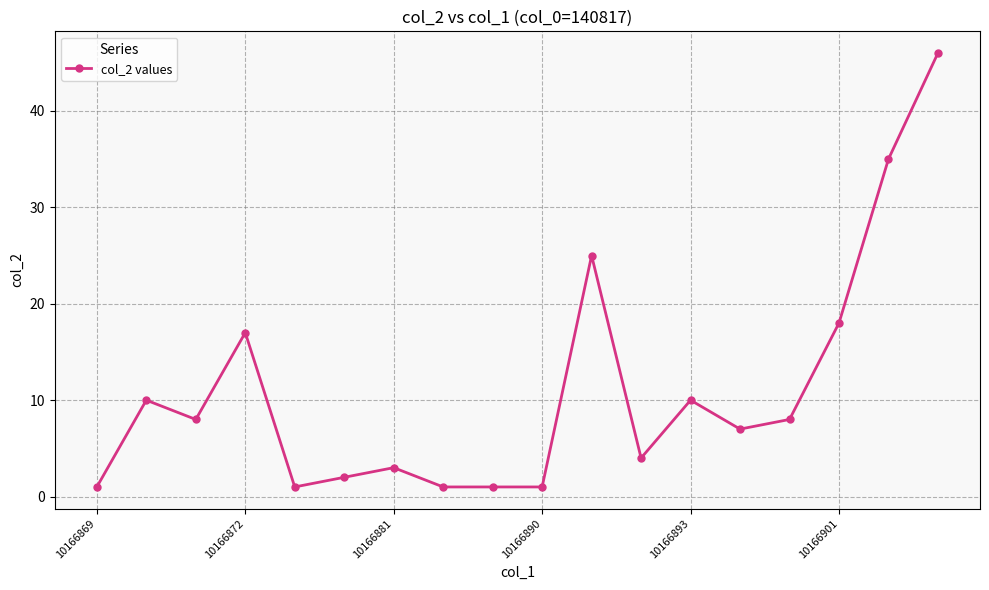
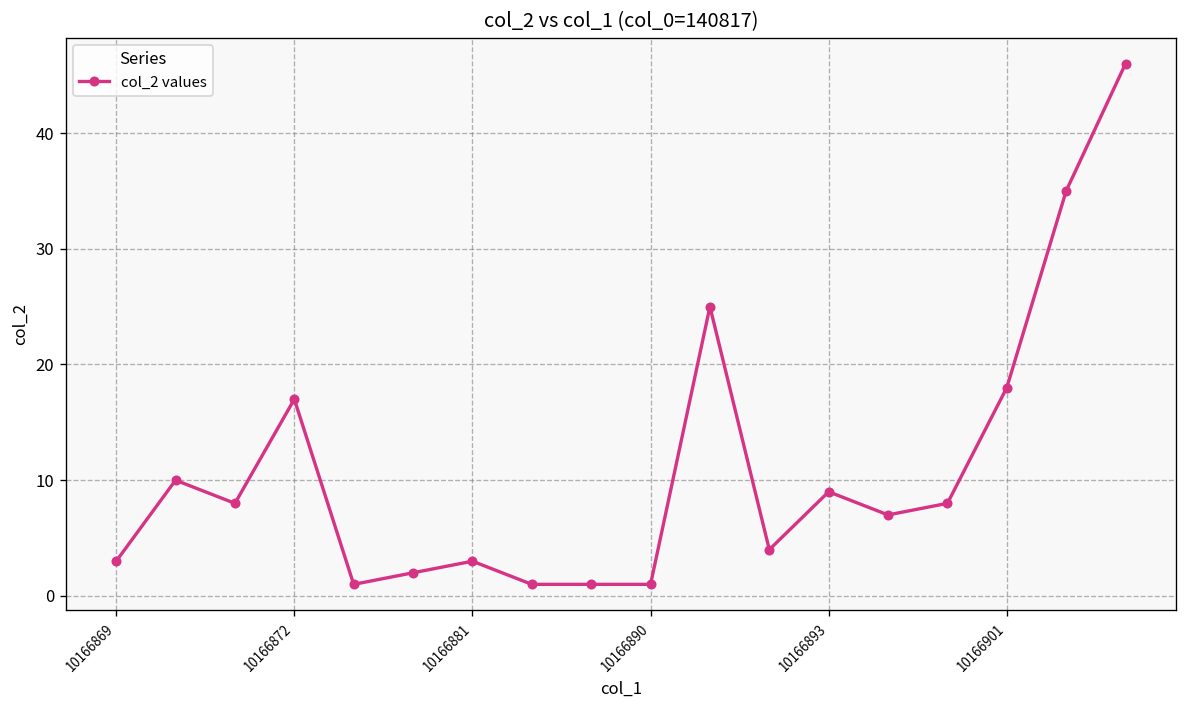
  {
-   "10166869": 1,
+   "10166869": 3,
    "10166872": 17,
    "10166881": 3,
    "10166890": 1,
-   "10166893": 10,
+   "10166893": 9,
    "10166901": 18
  }
